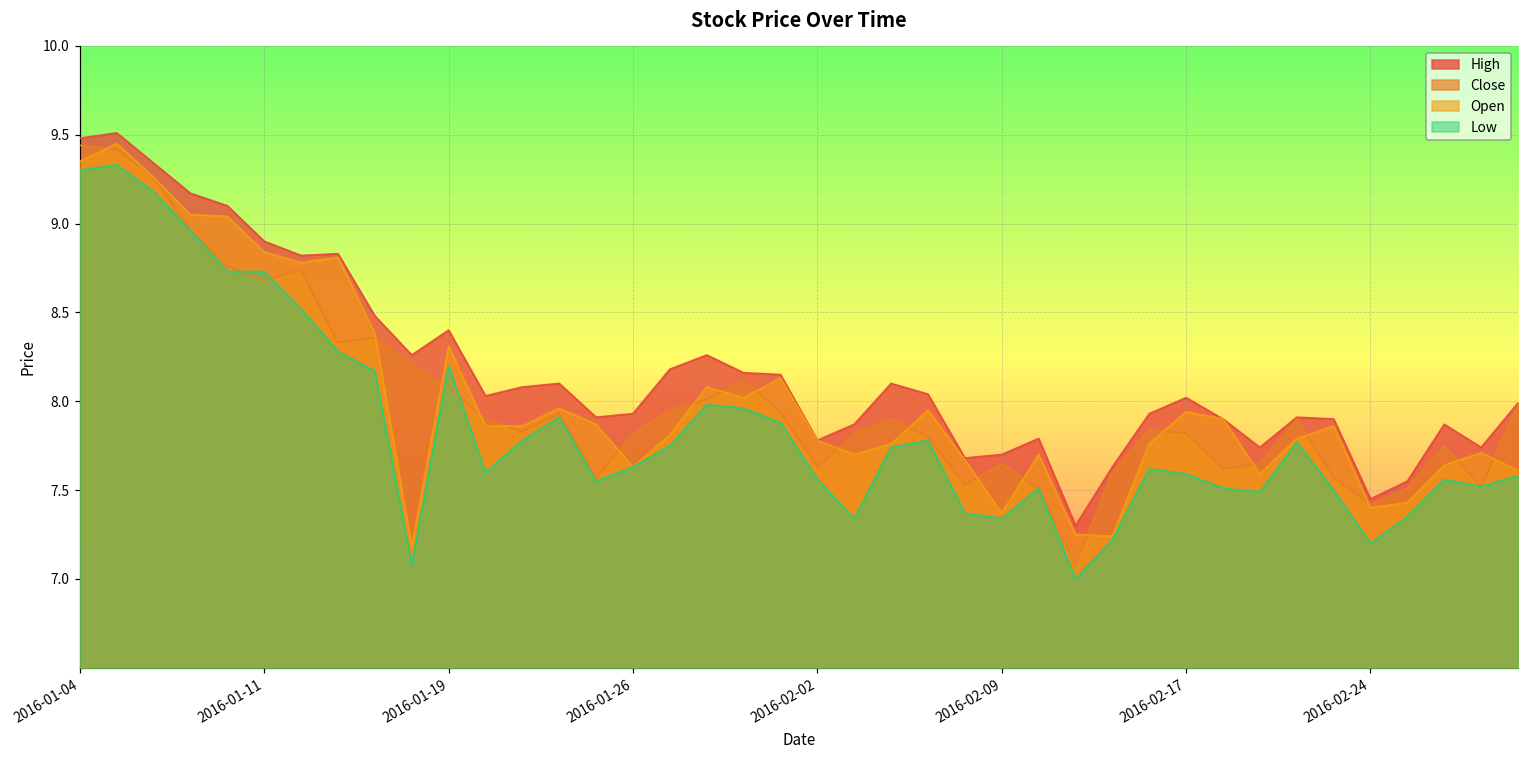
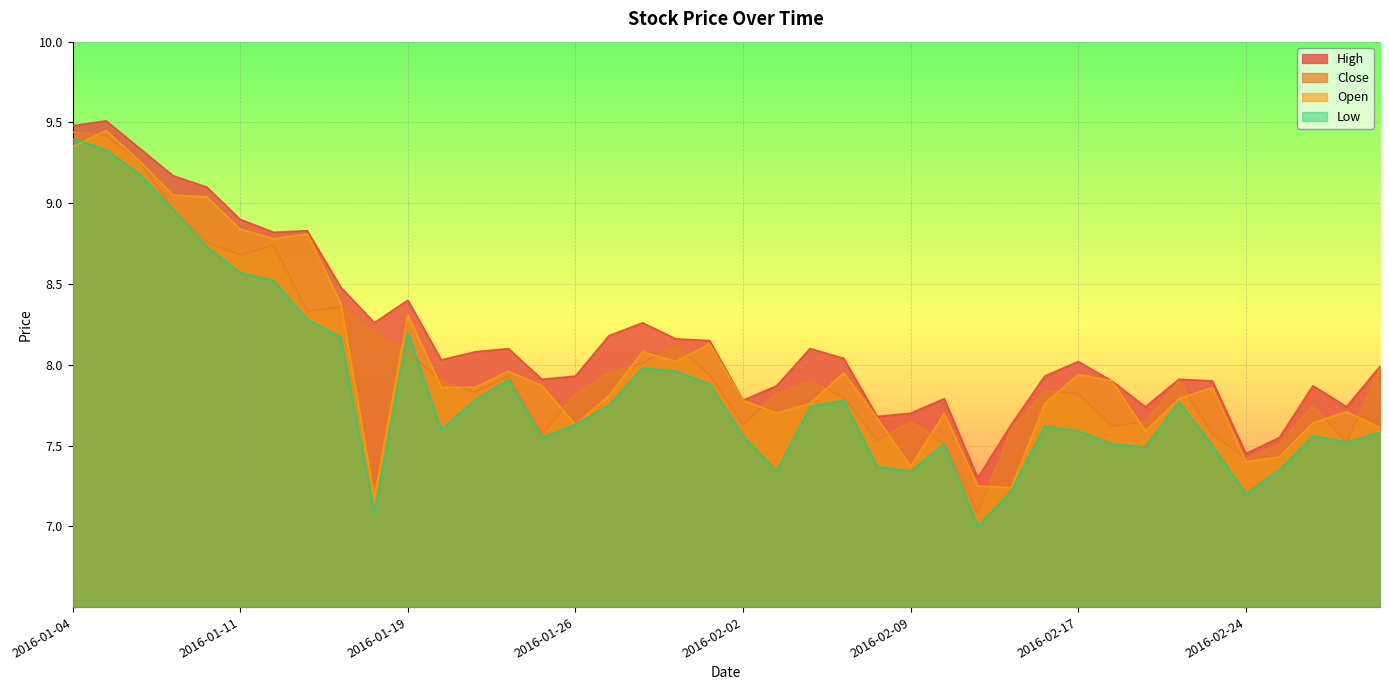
  {
    "Low": {
-     "2016-01-04": 9.3,
-     "2016-01-11": 8.73,
+     "2016-01-04": 9.4,
+     "2016-01-11": 8.57,
      "2016-01-19": 8.20,
      "2016-02-02": 7.56,
      "2016-02-09": 7.34,
      "2016-02-17": 7.59,
      "2016-02-24": 7.20
    }
  }
